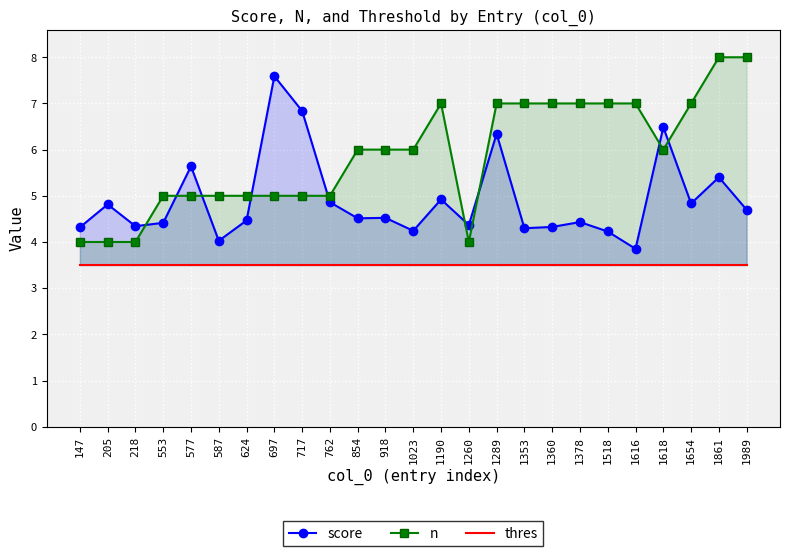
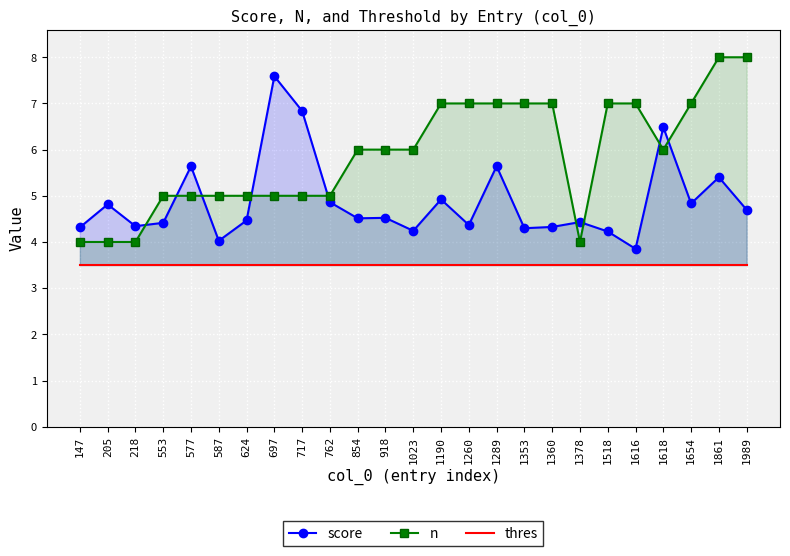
  {
    "score": {
      "147": 4.3,
      "205": 4.8,
      "218": 4.3,
      "553": 4.4,
      "577": 5.6,
      "587": 4.0,
      "624": 4.5,
      "697": 7.6,
      "717": 6.8,
      "762": 4.9,
      "854": 4.5,
      "918": 4.5,
      "1023": 4.2,
      "1190": 4.9,
      "1260": 4.4,
-     "1289": 6.3,
+     "1289": 5.6,
      "1353": 4.3,
      "1360": 4.3,
      "1378": 4.4,
      "1518": 4.2,
      "1616": 3.9,
      "1618": 6.5,
      "1654": 4.8,
      "1861": 5.4,
      "1989": 4.7
    },
    "n": {
      "147": 4,
      "205": 4,
      "218": 4,
      "553": 5,
      "577": 5,
      "587": 5,
      "624": 5,
      "697": 5,
      "717": 5,
      "762": 5,
      "854": 6,
      "918": 6,
      "1023": 6,
      "1190": 7,
-     "1260": 4,
+     "1260": 7,
      "1289": 7,
      "1353": 7,
      "1360": 7,
-     "1378": 7,
+     "1378": 4,
      "1518": 7,
      "1616": 7,
      "1618": 6,
      "1654": 7,
      "1861": 8,
      "1989": 8
    },
    "thres": {
      "147": 3.5,
      "205": 3.5,
      "218": 3.5,
      "553": 3.5,
      "577": 3.5,
      "587": 3.5,
      "624": 3.5,
      "697": 3.5,
      "717": 3.5,
      "762": 3.5,
      "854": 3.5,
      "918": 3.5,
      "1023": 3.5,
      "1190": 3.5,
      "1260": 3.5,
      "1289": 3.5,
      "1353": 3.5,
      "1360": 3.5,
      "1378": 3.5,
      "1518": 3.5,
      "1616": 3.5,
      "1618": 3.5,
      "1654": 3.5,
      "1861": 3.5,
      "1989": 3.5
    }
  }
